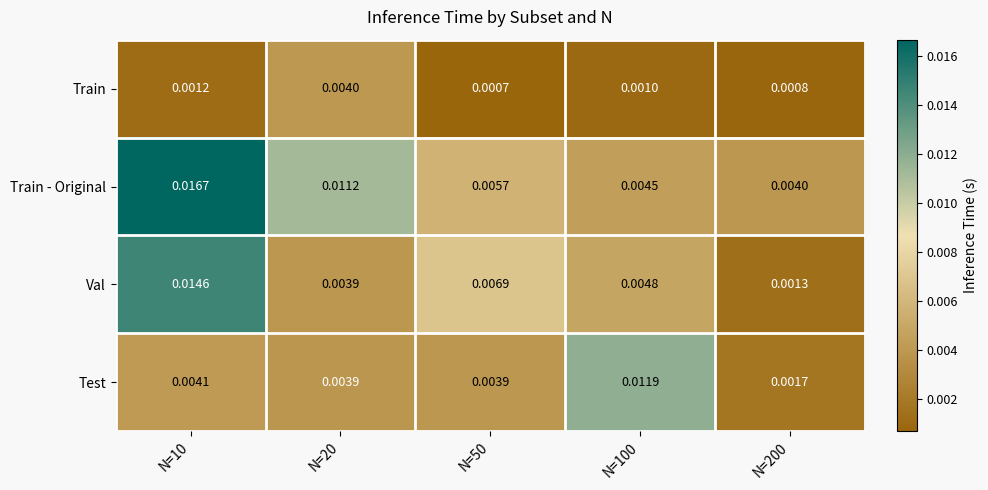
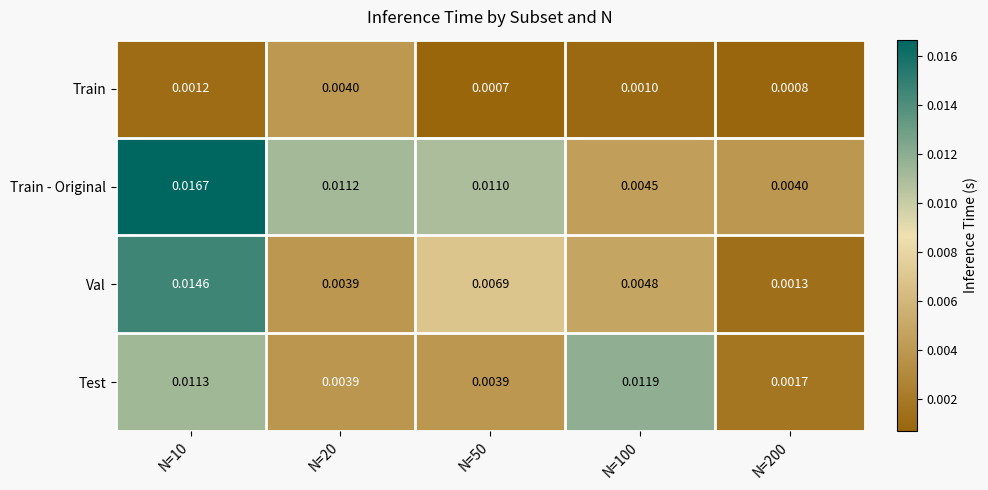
  {
    "Train": {
      "N=10": 0.0012,
      "N=20": 0.0040,
      "N=50": 0.0007,
      "N=100": 0.0010,
      "N=200": 0.0008
    },
    "Train - Original": {
      "N=10": 0.0167,
      "N=20": 0.0112,
-     "N=50": 0.0057,
+     "N=50": 0.0110,
      "N=100": 0.0045,
      "N=200": 0.0040
    },
    "Val": {
      "N=10": 0.0146,
      "N=20": 0.0039,
      "N=50": 0.0069,
      "N=100": 0.0048,
      "N=200": 0.0013
    },
    "Test": {
-     "N=10": 0.0041,
+     "N=10": 0.0113,
      "N=20": 0.0039,
      "N=50": 0.0039,
      "N=100": 0.0119,
      "N=200": 0.0017
    }
  }
